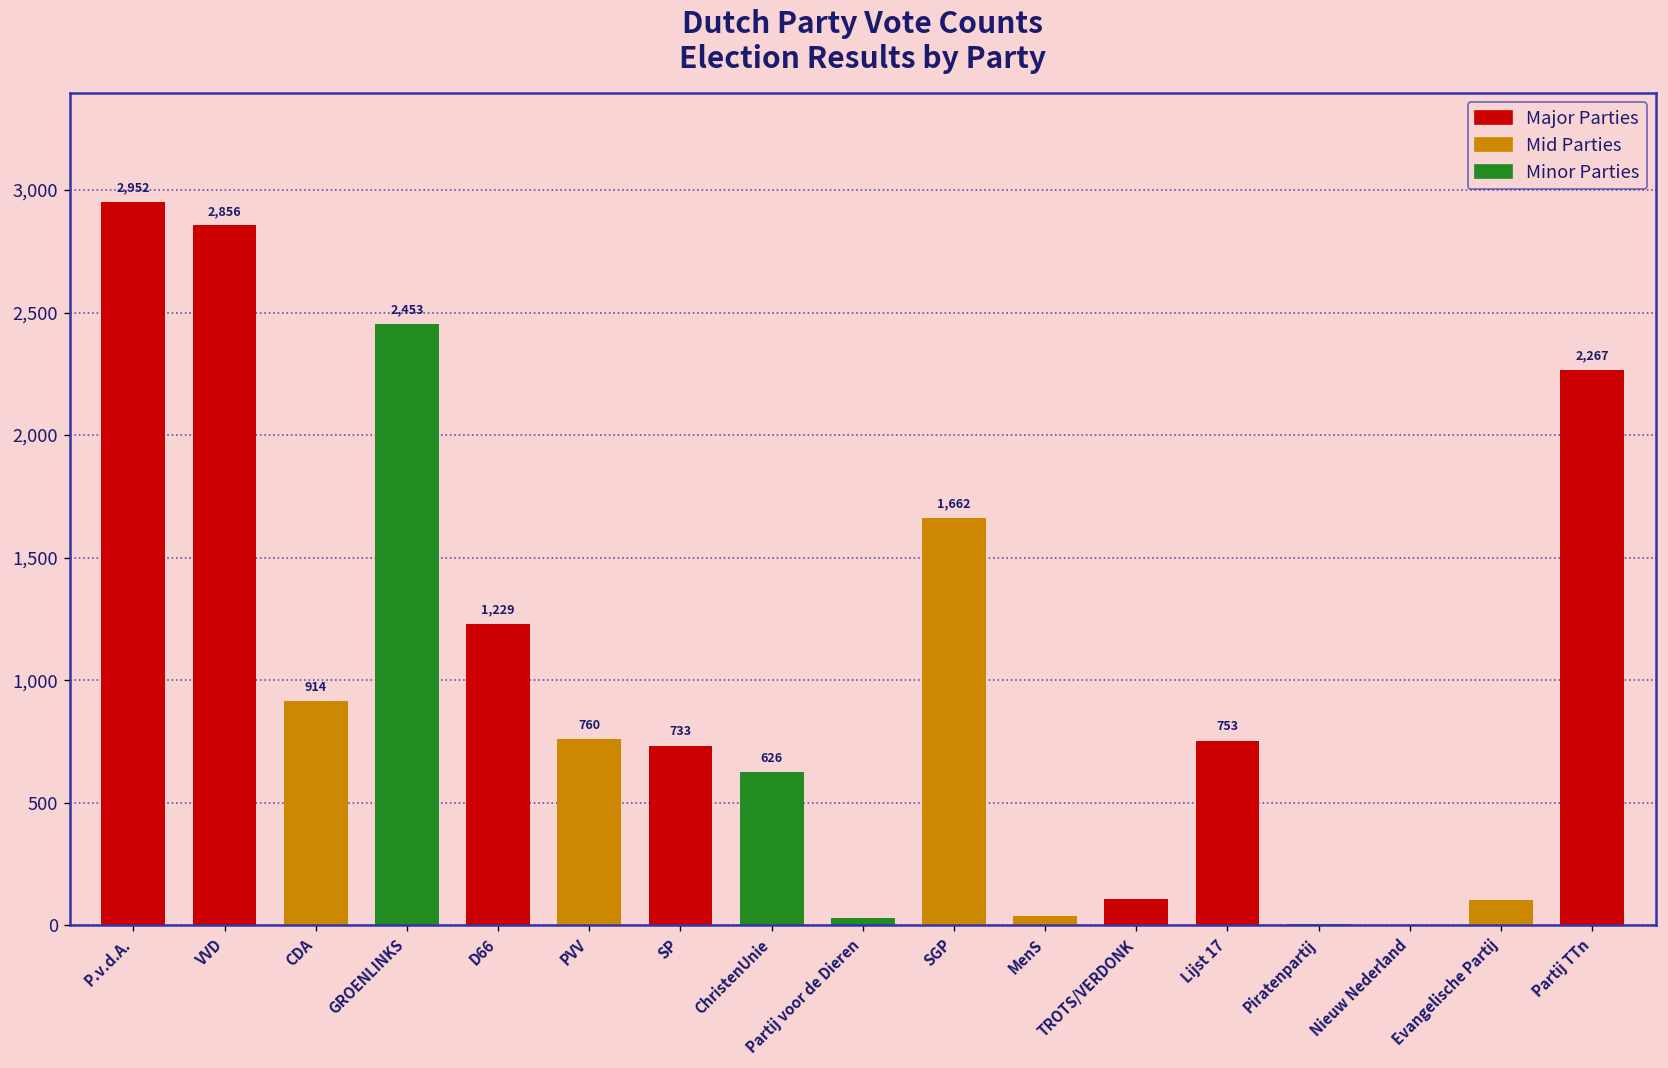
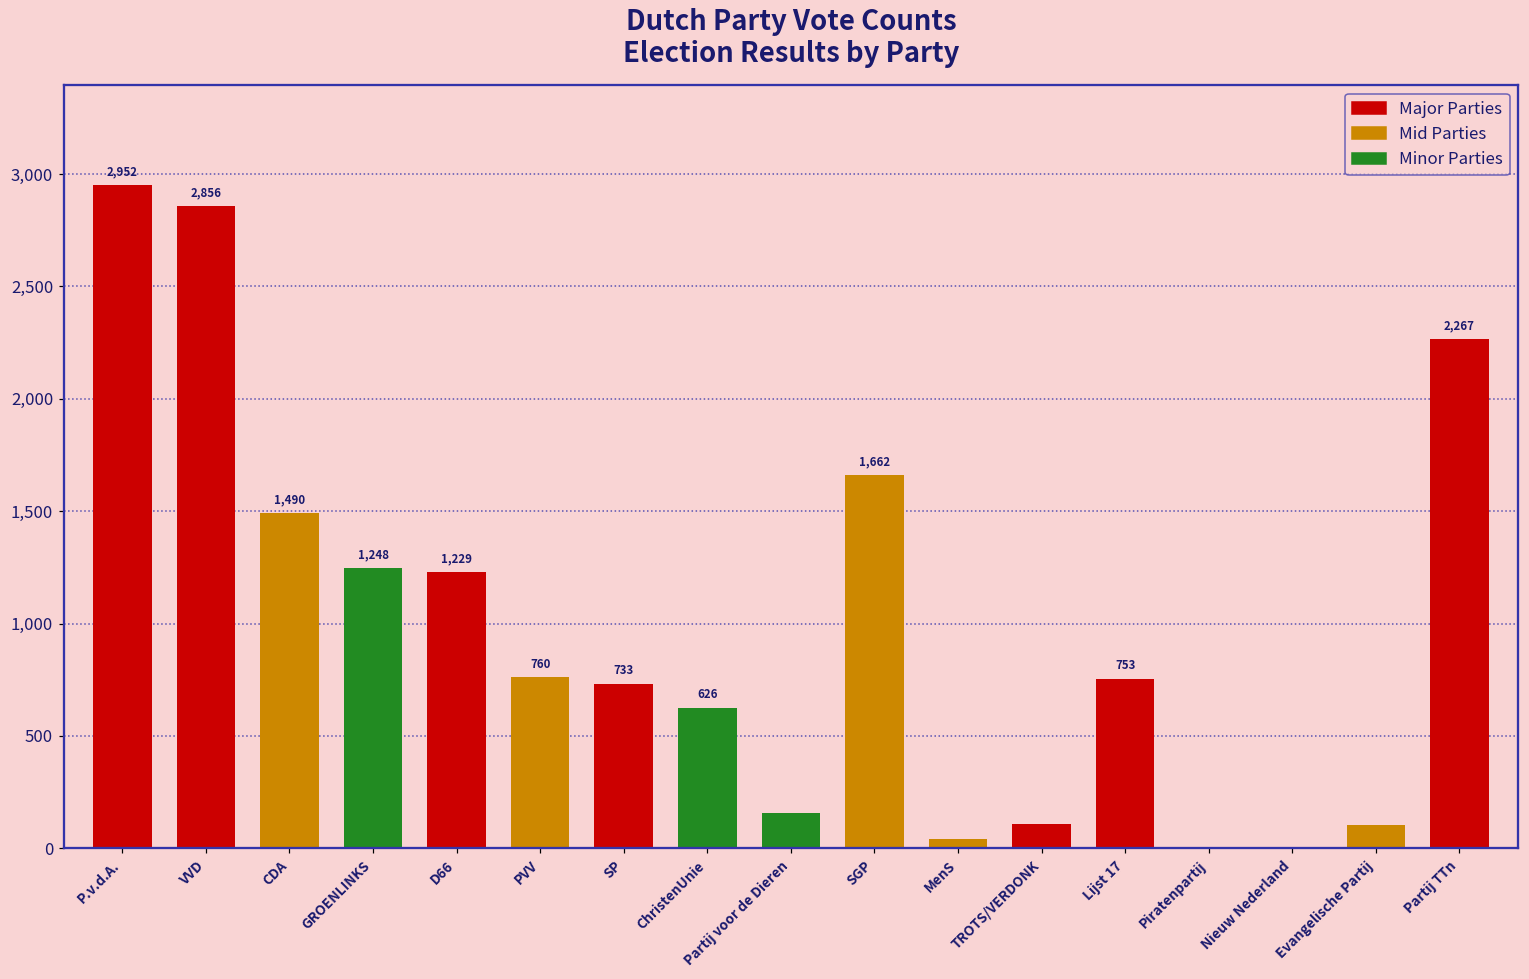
  {
    "P.v.d.A.": "2,952",
    "VVD": "2,856",
-   "CDA": "914",
-   "GROENLINKS": "2,453",
+   "CDA": "1,490",
+   "GROENLINKS": "1,248",
    "D66": "1,229",
    "PVV": "760",
    "SP": "733",
    "ChristenUnie": "626",
-   "Partij voor de Dieren": "30",
+   "Partij voor de Dieren": "160",
    "SGP": "1,662",
    "Lijst 17": "753",
    "Partij TTn": "2,267"
  }
